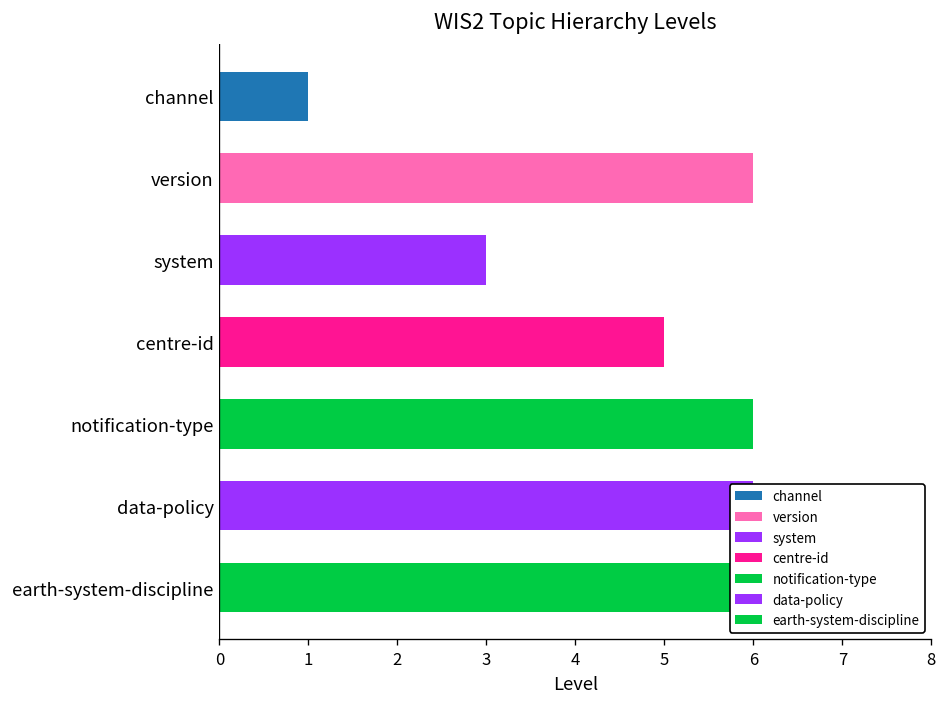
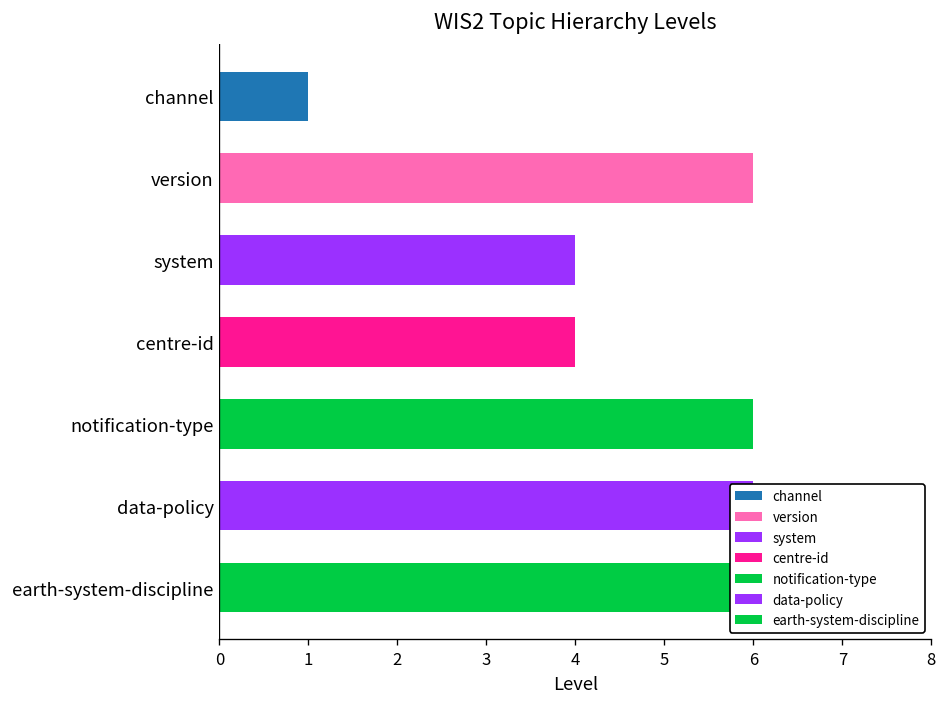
  {
    "channel": 1,
    "version": 6,
-   "system": 3,
-   "centre-id": 5,
+   "system": 4,
+   "centre-id": 4,
    "notification-type": 6
  }
